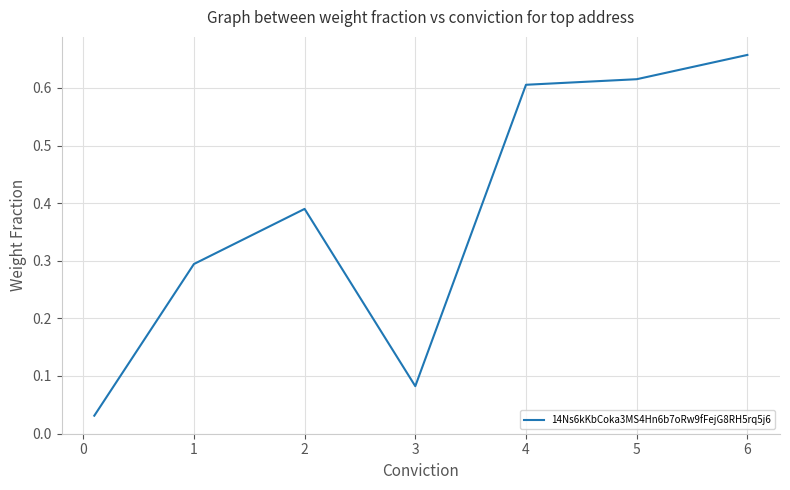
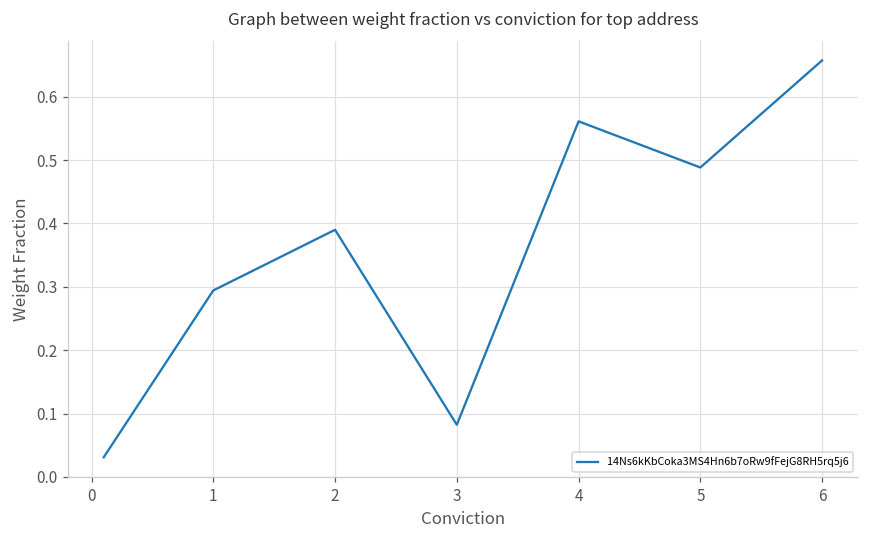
  {
    "1": 0.29,
    "2": 0.39,
    "3": 0.08,
-   "4": 0.61,
-   "5": 0.62,
+   "4": 0.56,
+   "5": 0.49,
    "6": 0.66
  }
